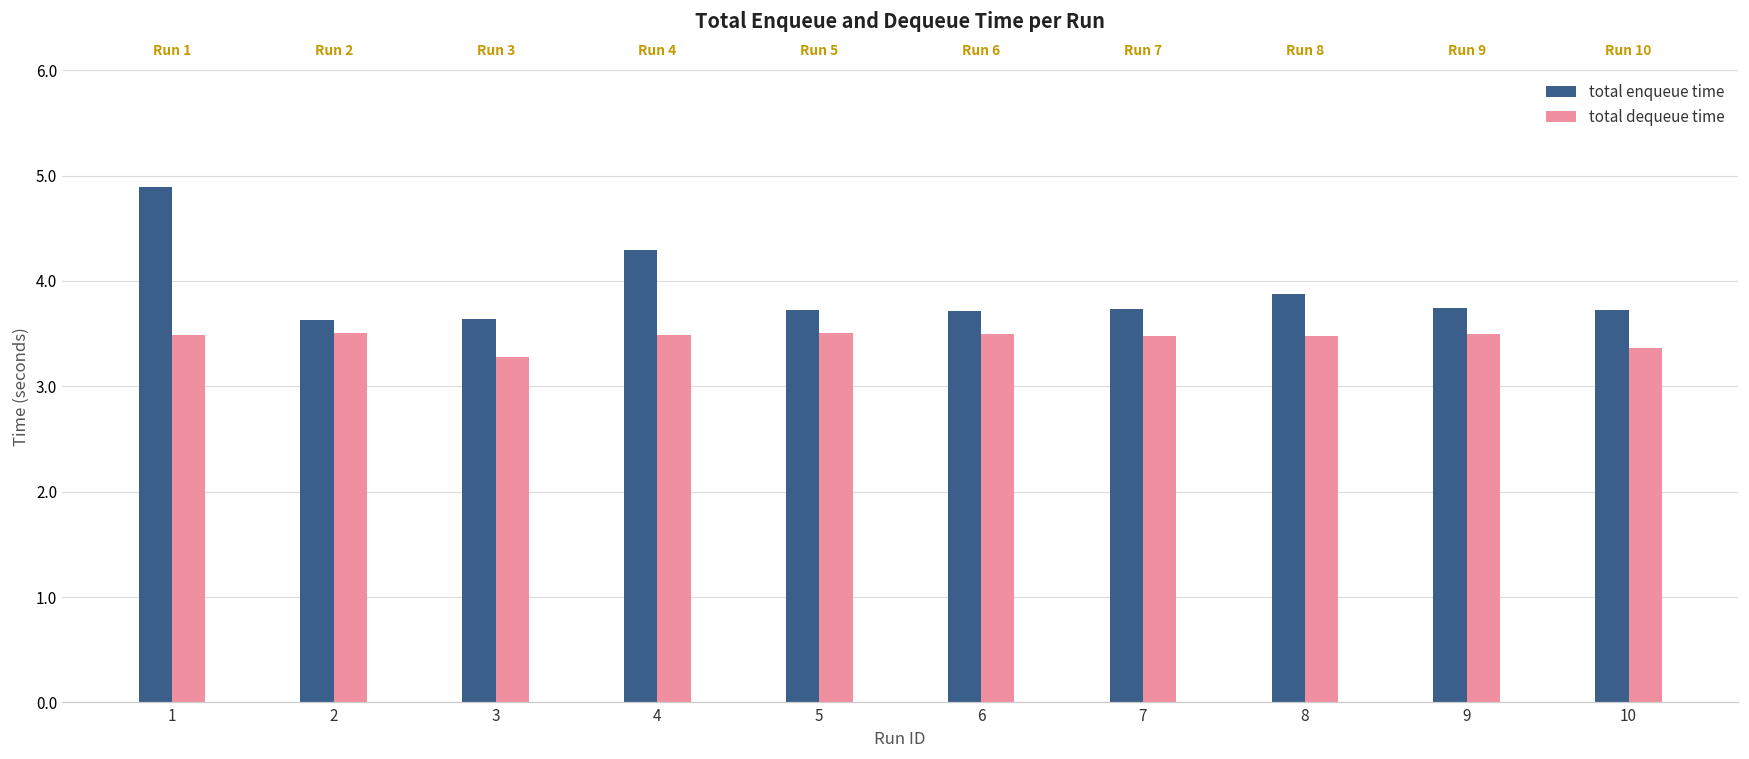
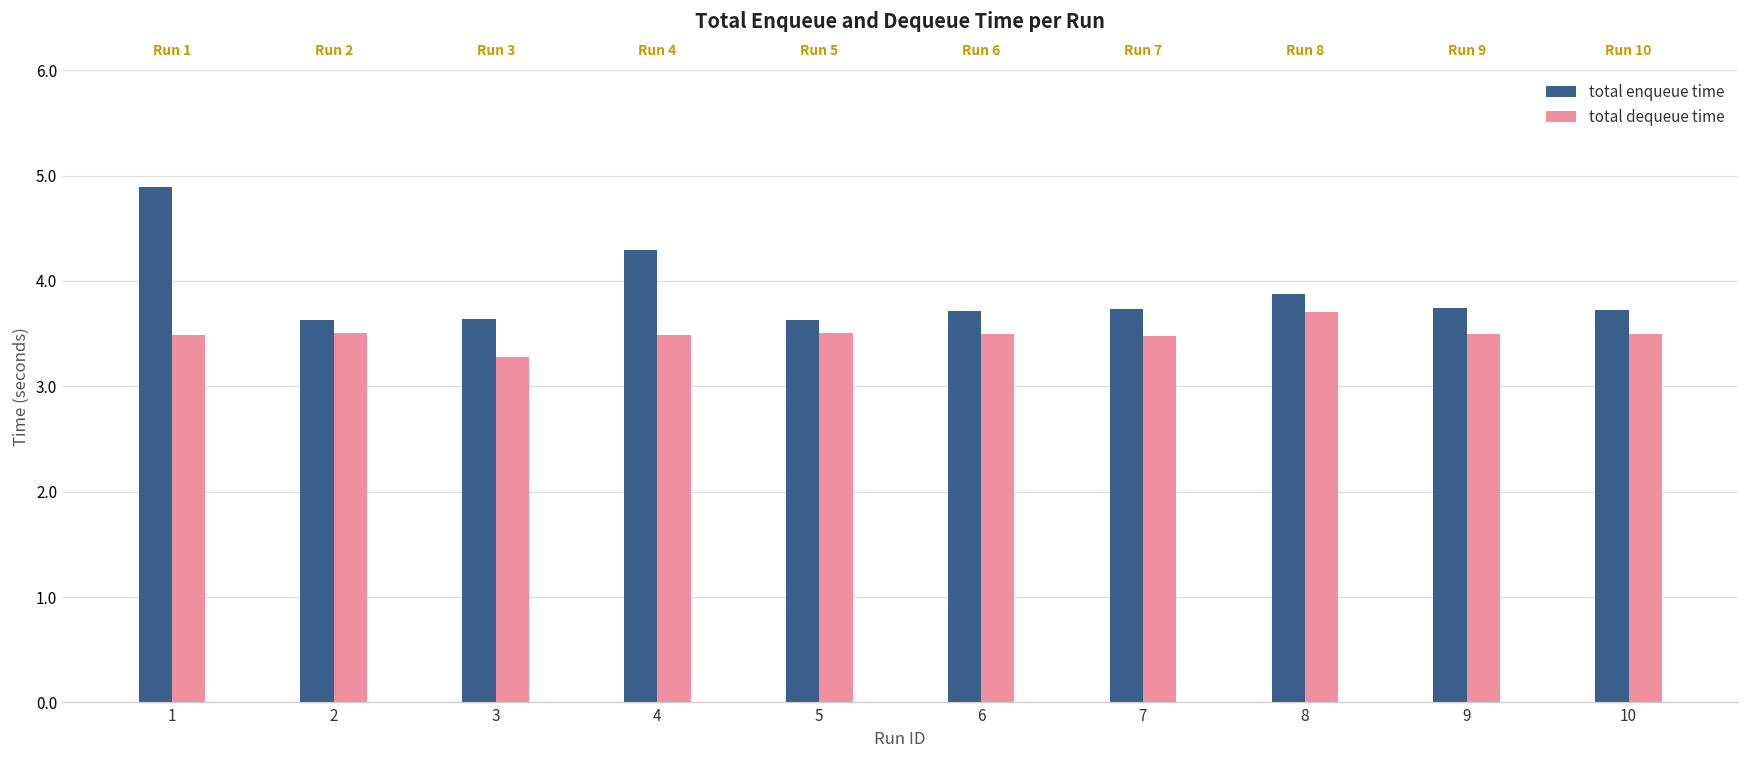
  {
    "total enqueue time": {
      "1": 4.9,
      "2": 3.6,
      "3": 3.6,
      "4": 4.3,
-     "5": 3.7,
+     "5": 3.6,
      "6": 3.7,
      "7": 3.7,
      "8": 3.9,
      "9": 3.7,
      "10": 3.7
    },
    "total dequeue time": {
      "1": 3.5,
      "2": 3.5,
      "3": 3.3,
      "4": 3.5,
      "5": 3.5,
      "6": 3.5,
      "7": 3.5,
-     "8": 3.5,
+     "8": 3.7,
      "9": 3.5,
-     "10": 3.4
+     "10": 3.5
    }
  }
